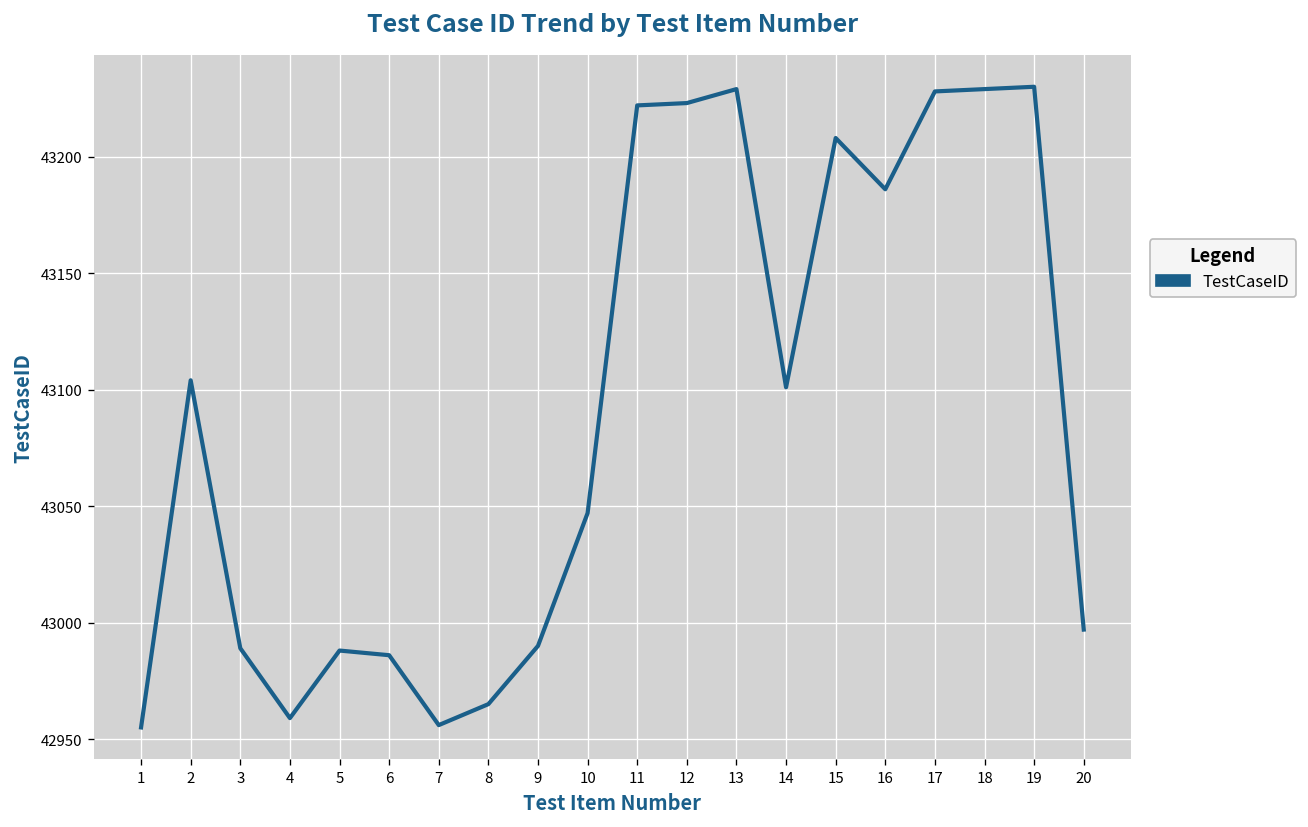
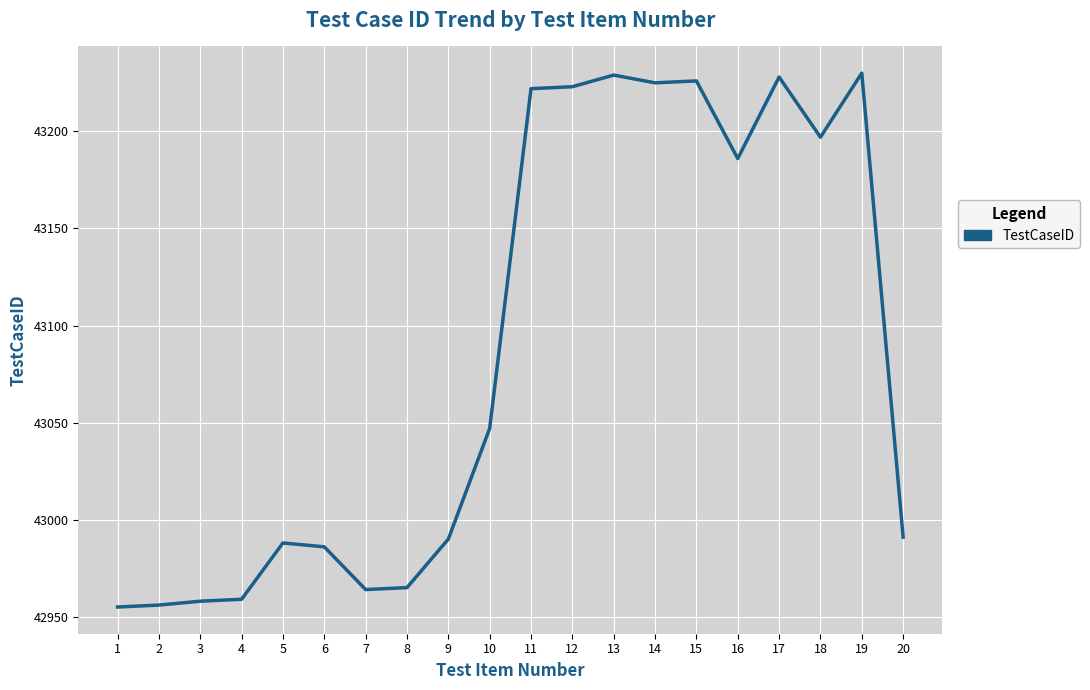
  {
    "1": 42955,
-   "2": 43104,
-   "3": 42989,
+   "2": 42956,
+   "3": 42958,
    "4": 42959,
    "5": 42988,
    "6": 42986,
-   "7": 42956,
+   "7": 42964,
    "8": 42965,
    "9": 42990,
    "10": 43047,
    "11": 43222,
    "12": 43223,
    "13": 43229,
-   "14": 43101,
-   "15": 43208,
+   "14": 43225,
+   "15": 43226,
    "16": 43186,
    "17": 43228,
-   "18": 43229,
+   "18": 43197,
    "19": 43230,
-   "20": 42997
+   "20": 42991
  }
